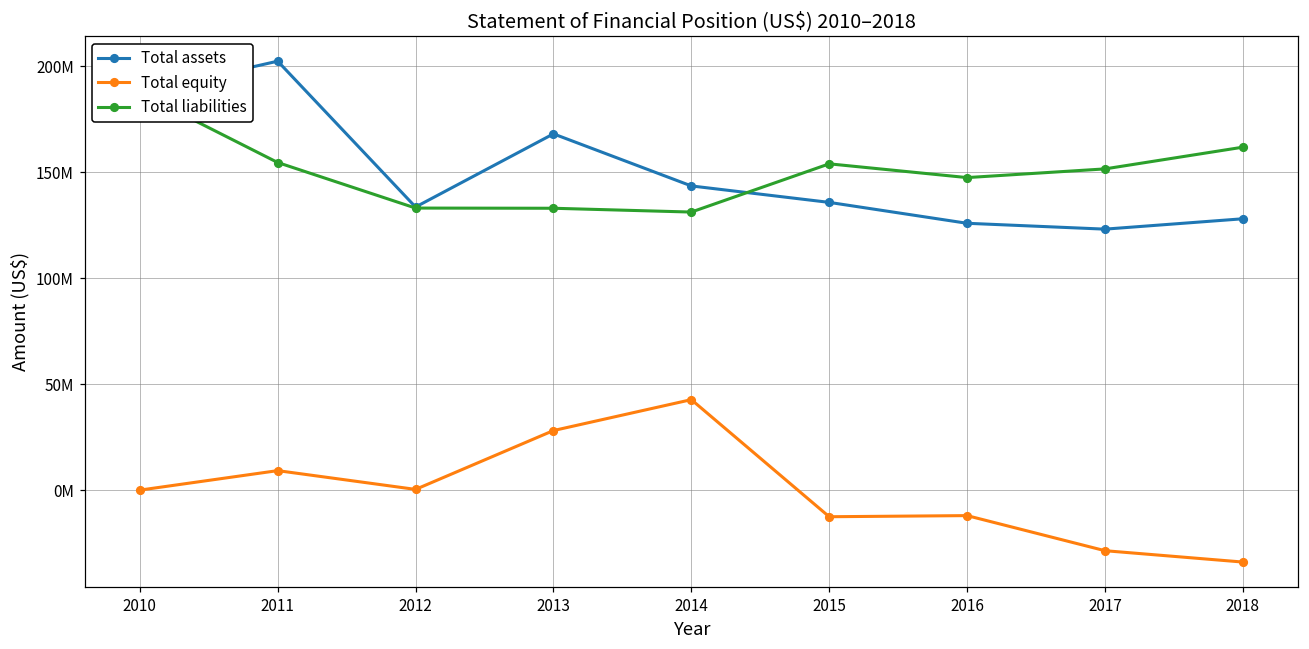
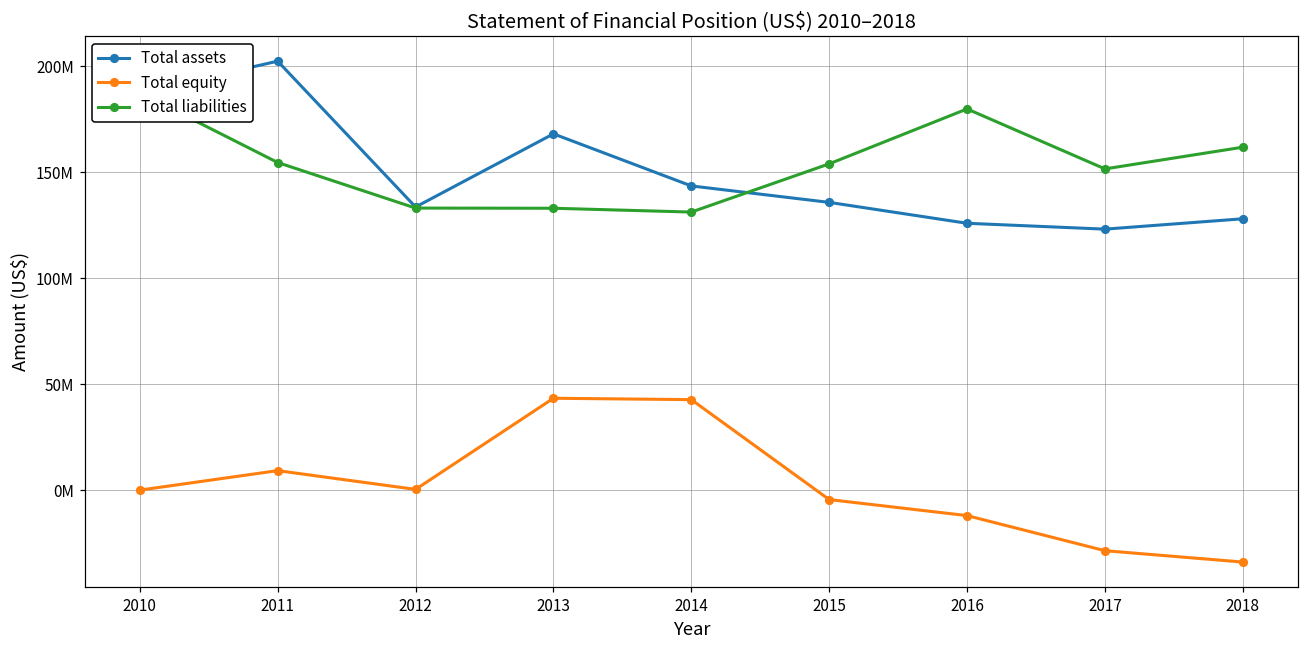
  {
    "Total assets": {
      "2011": 202000000,
      "2013": 168000000,
      "2014": 144000000,
      "2015": 136000000,
      "2016": 126000000,
      "2017": 123000000,
      "2018": 128000000
    },
    "Total equity": {
      "2010": 0,
      "2011": 9000000,
      "2012": 0,
-     "2013": 28000000,
+     "2013": 43000000,
      "2014": 43000000,
-     "2015": -12000000,
+     "2015": -4000000,
      "2016": -12000000,
      "2017": -28000000,
      "2018": -34000000
    },
    "Total liabilities": {
      "2011": 155000000,
      "2013": 133000000,
      "2014": 131000000,
      "2015": 154000000,
-     "2016": 148000000,
+     "2016": 180000000,
      "2017": 152000000,
      "2018": 162000000
    }
  }
